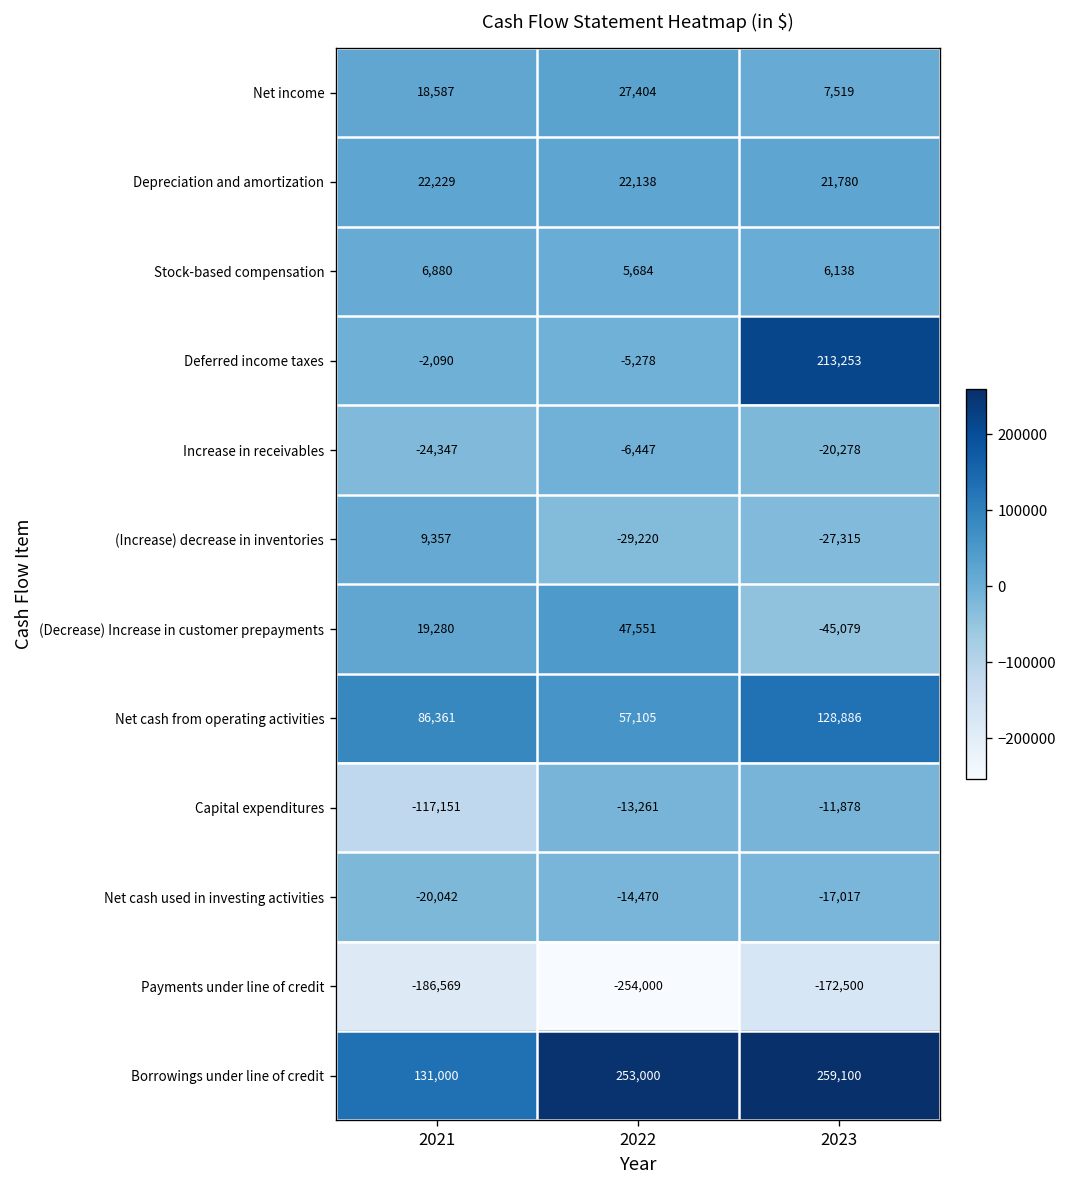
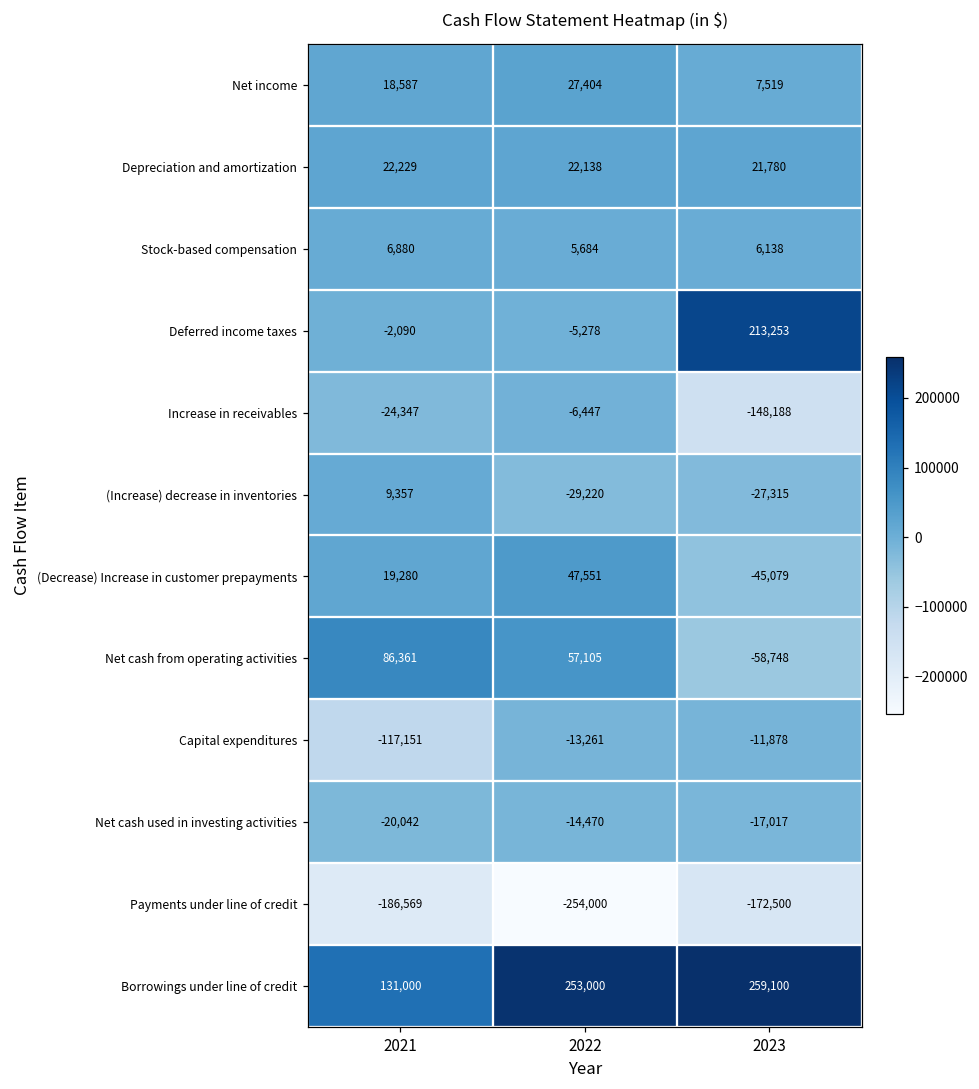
  {
    "Net income": {
      "2021": "18,587",
      "2022": "27,404",
      "2023": "7,519"
    },
    "Depreciation and amortization": {
      "2021": "22,229",
      "2022": "22,138",
      "2023": "21,780"
    },
    "Stock-based compensation": {
      "2021": "6,880",
      "2022": "5,684",
      "2023": "6,138"
    },
    "Deferred income taxes": {
      "2021": "-2,090",
      "2022": "-5,278",
      "2023": "213,253"
    },
    "Increase in receivables": {
      "2021": "-24,347",
      "2022": "-6,447",
-     "2023": "-20,278"
+     "2023": "-148,188"
    },
    "(Increase) decrease in inventories": {
      "2021": "9,357",
      "2022": "-29,220",
      "2023": "-27,315"
    },
    "(Decrease) Increase in customer prepayments": {
      "2021": "19,280",
      "2022": "47,551",
      "2023": "-45,079"
    },
    "Net cash from operating activities": {
      "2021": "86,361",
      "2022": "57,105",
-     "2023": "128,886"
+     "2023": "-58,748"
    },
    "Capital expenditures": {
      "2021": "-117,151",
      "2022": "-13,261",
      "2023": "-11,878"
    },
    "Net cash used in investing activities": {
      "2021": "-20,042",
      "2022": "-14,470",
      "2023": "-17,017"
    },
    "Payments under line of credit": {
      "2021": "-186,569",
      "2022": "-254,000",
      "2023": "-172,500"
    },
    "Borrowings under line of credit": {
      "2021": "131,000",
      "2022": "253,000",
      "2023": "259,100"
    }
  }
